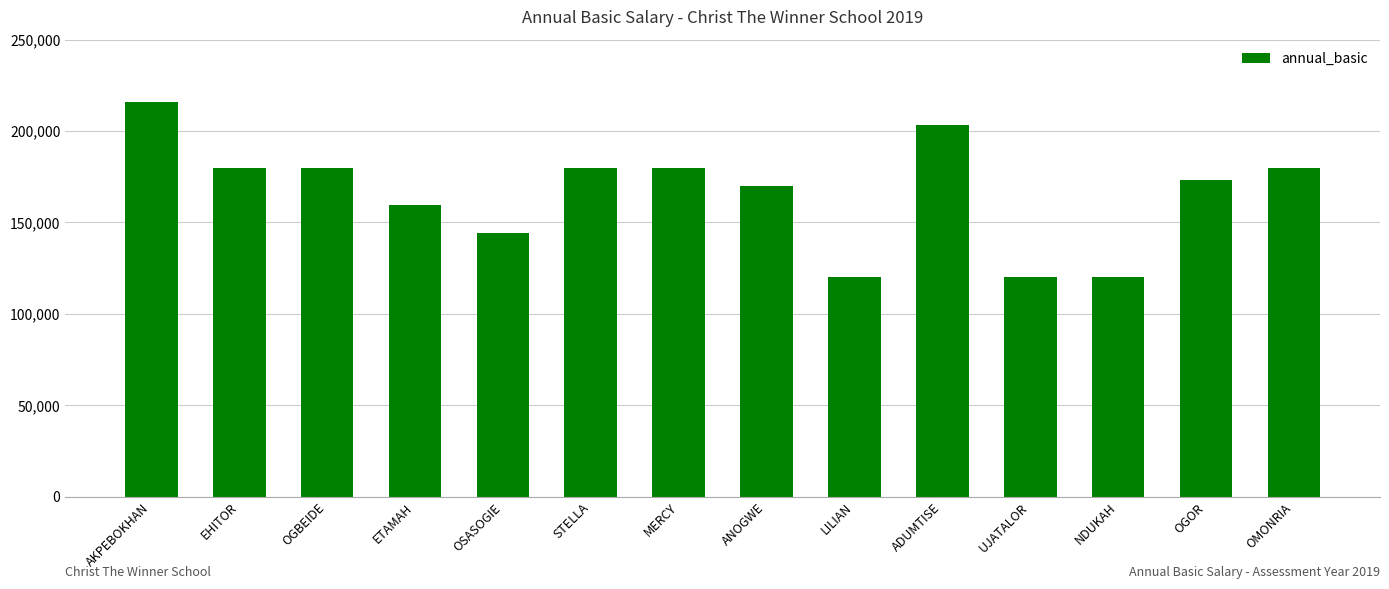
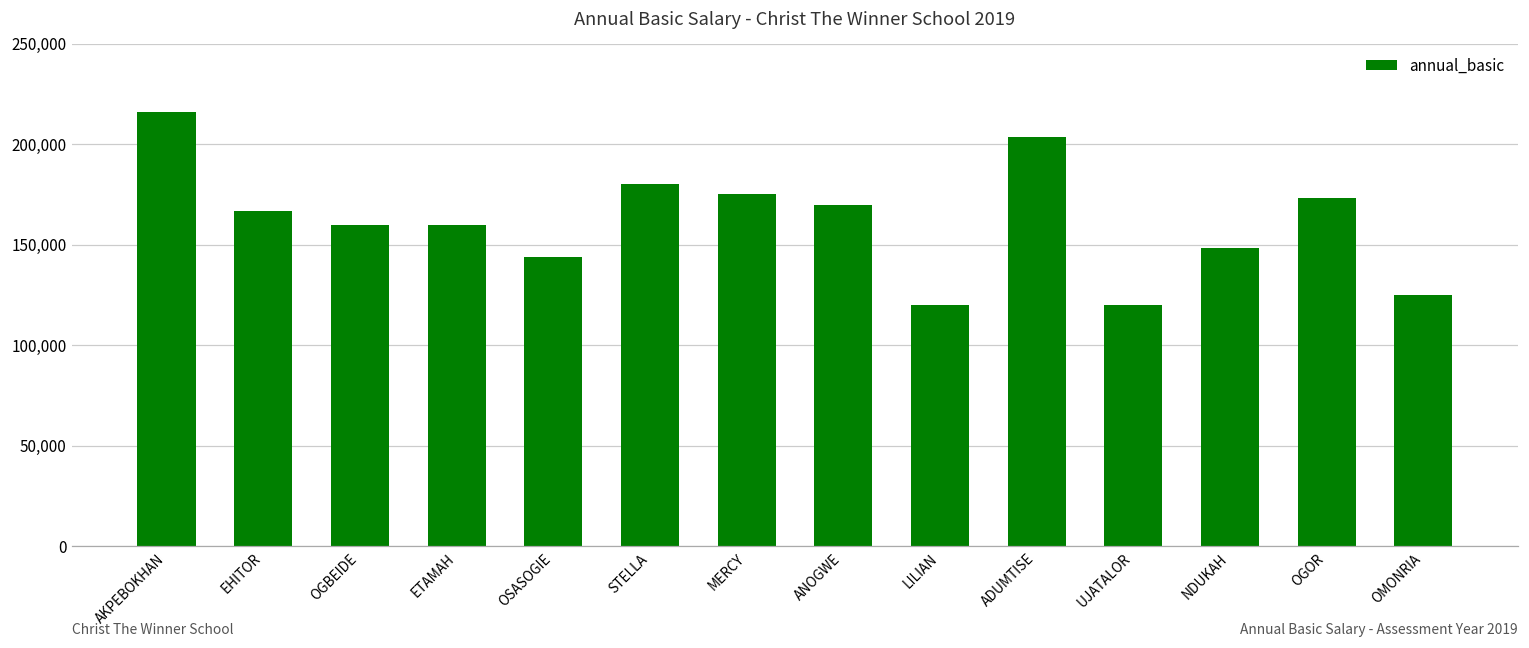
  {
    "AKPEBOKHAN": "216,000",
-   "EHITOR": "180,000",
-   "OGBEIDE": "180,000",
+   "EHITOR": "167,000",
+   "OGBEIDE": "160,000",
    "ETAMAH": "160,000",
    "OSASOGIE": "144,000",
    "STELLA": "180,000",
-   "MERCY": "180,000",
+   "MERCY": "175,000",
    "ANOGWE": "170,000",
    "LILIAN": "120,000",
    "ADUMTISE": "204,000",
    "UJATALOR": "120,000",
-   "NDUKAH": "120,000",
+   "NDUKAH": "148,000",
    "OGOR": "173,000",
-   "OMONRIA": "180,000"
+   "OMONRIA": "125,000"
  }
